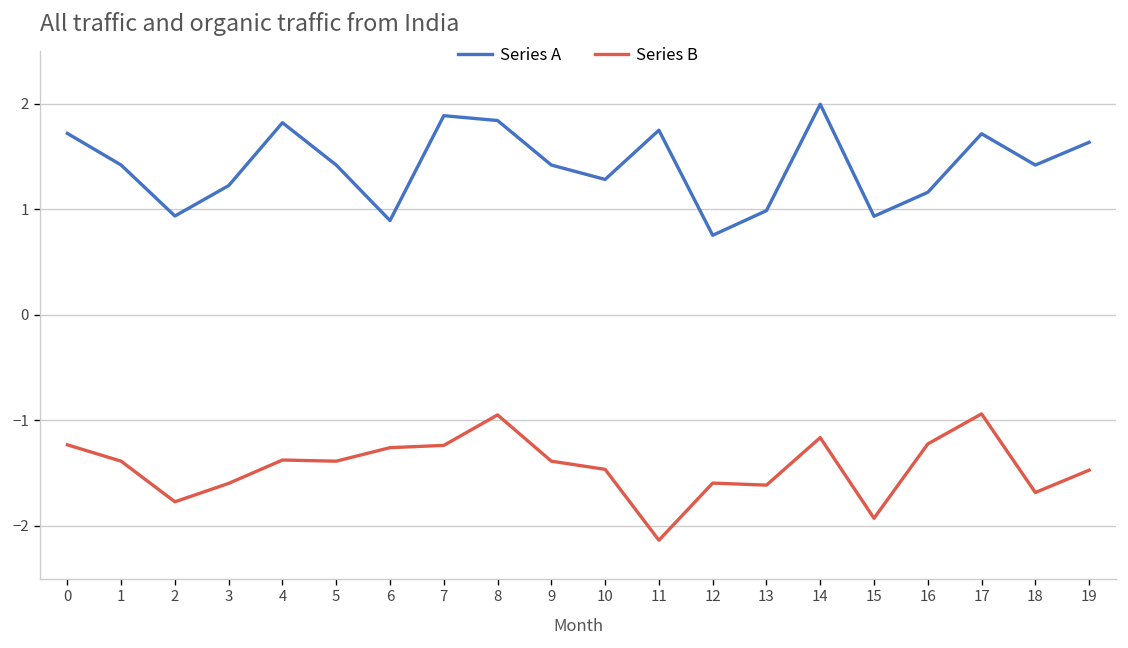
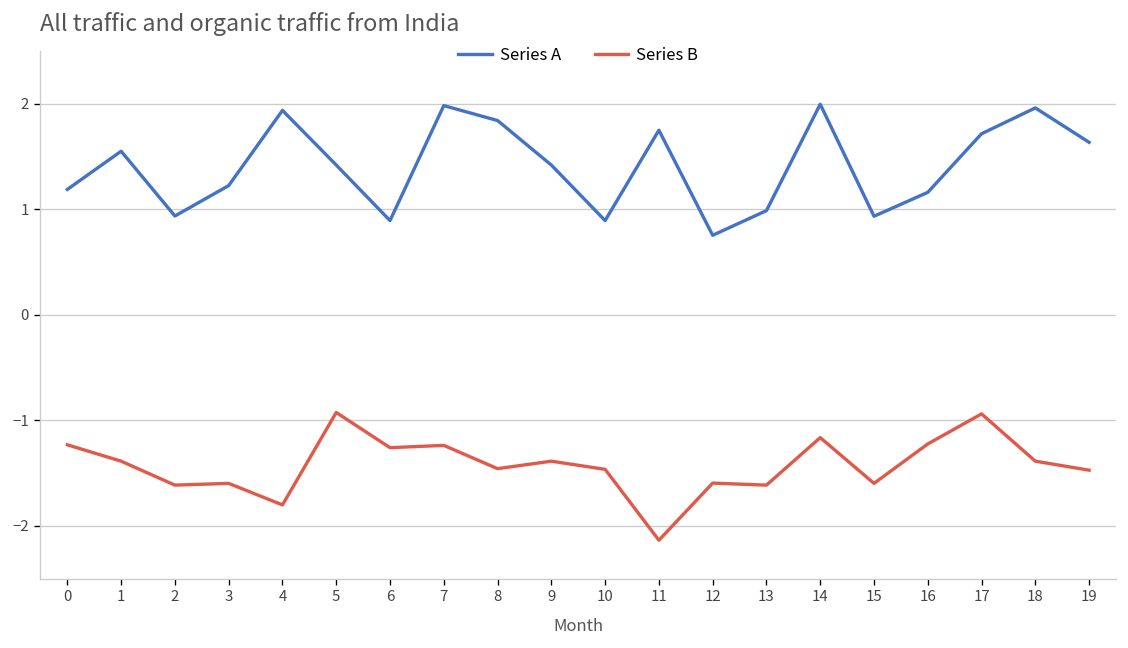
  {
    "Series A": {
-     "0": 1.7,
-     "1": 1.4,
+     "0": 1.2,
+     "1": 1.6,
      "2": 0.9,
      "3": 1.2,
-     "4": 1.8,
+     "4": 1.9,
      "5": 1.4,
      "6": 0.9,
-     "7": 1.9,
+     "7": 2.0,
      "8": 1.8,
      "9": 1.4,
-     "10": 1.3,
+     "10": 0.9,
      "11": 1.8,
      "12": 0.8,
      "13": 1.0,
      "14": 2.0,
      "15": 0.9,
      "16": 1.2,
      "17": 1.7,
-     "18": 1.4,
+     "18": 2.0,
      "19": 1.6
    },
    "Series B": {
      "0": -1.2,
      "1": -1.4,
-     "2": -1.8,
+     "2": -1.6,
      "3": -1.6,
-     "4": -1.4,
-     "5": -1.4,
+     "4": -1.8,
+     "5": -0.9,
      "6": -1.3,
      "7": -1.2,
-     "8": -0.9,
+     "8": -1.5,
      "9": -1.4,
      "10": -1.5,
      "11": -2.1,
      "12": -1.6,
      "13": -1.6,
      "14": -1.2,
-     "15": -1.9,
+     "15": -1.6,
      "16": -1.2,
      "17": -0.9,
-     "18": -1.7,
+     "18": -1.4,
      "19": -1.5
    }
  }
